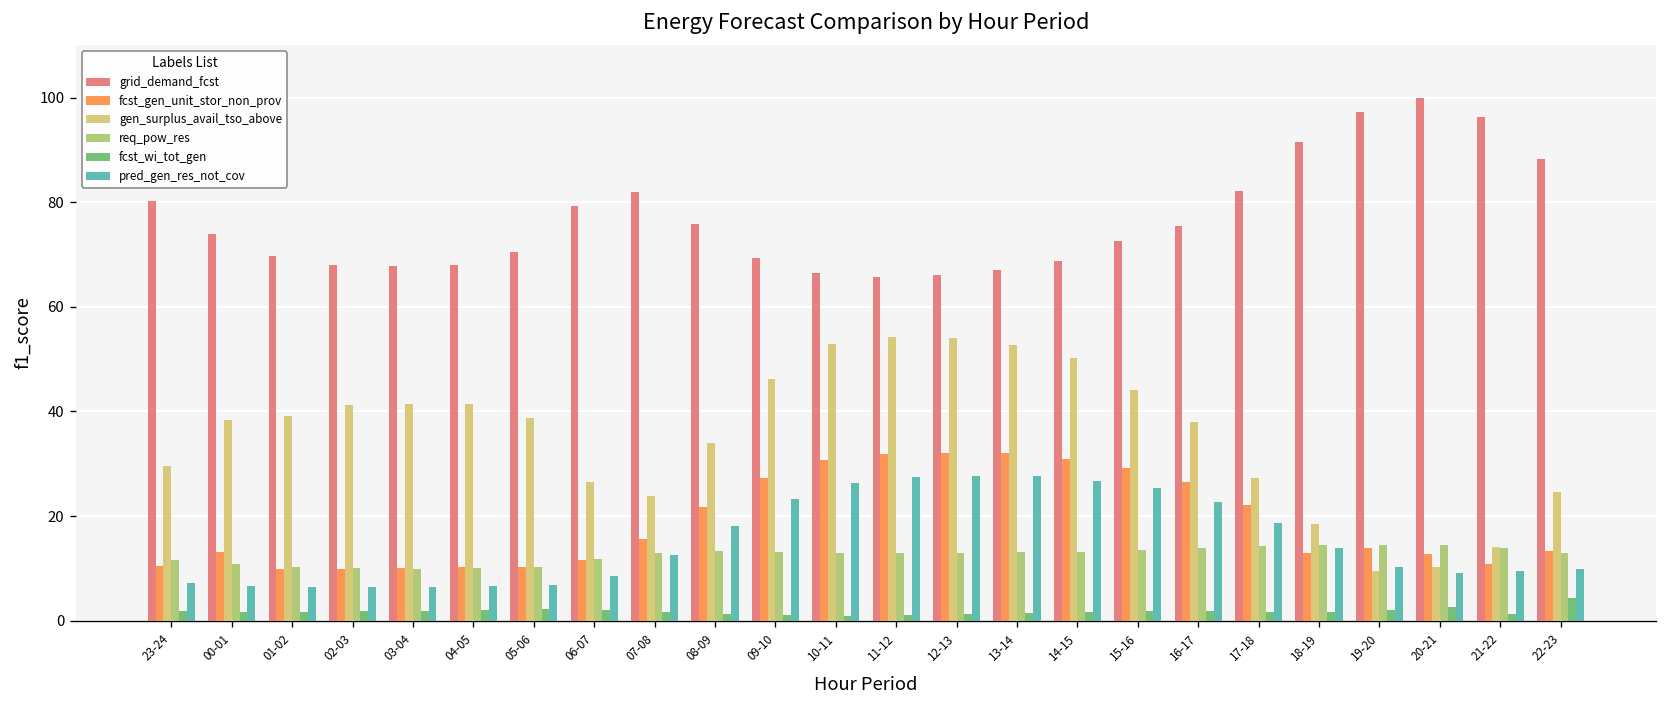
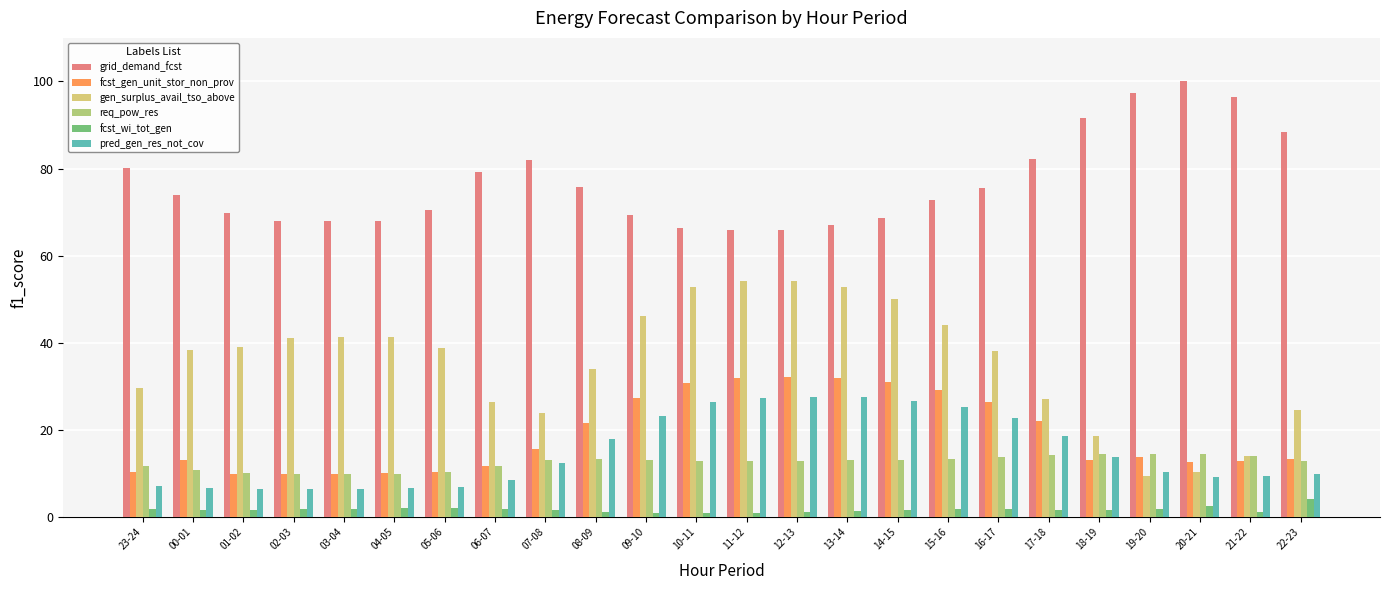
  {
    "grid_demand_fcst": {
      "23-24": 80,
      "00-01": 74,
      "01-02": 70,
      "02-03": 68,
      "03-04": 68,
      "04-05": 68,
      "05-06": 70,
      "06-07": 79,
      "07-08": 82,
      "08-09": 76,
      "09-10": 69,
      "10-11": 66,
      "11-12": 66,
      "12-13": 66,
      "13-14": 67,
      "14-15": 69,
      "15-16": 73,
      "16-17": 76,
      "17-18": 82,
      "18-19": 92,
      "19-20": 97,
      "20-21": 100,
      "21-22": 96,
      "22-23": 88
    },
    "fcst_gen_unit_stor_non_prov": {
      "23-24": 10,
      "00-01": 13,
      "01-02": 10,
      "02-03": 10,
      "03-04": 10,
      "04-05": 10,
      "05-06": 10,
      "06-07": 12,
      "07-08": 16,
      "08-09": 22,
      "09-10": 27,
      "10-11": 31,
      "11-12": 32,
      "12-13": 32,
      "13-14": 32,
      "14-15": 31,
      "15-16": 29,
      "16-17": 26,
      "17-18": 22,
      "18-19": 13,
      "19-20": 14,
      "20-21": 13,
-     "21-22": 11,
+     "21-22": 13,
      "22-23": 13
    },
    "fcst_wi_tot_gen": {
      "23-24": 2,
      "00-01": 2,
      "01-02": 2,
      "02-03": 2,
      "03-04": 2,
      "04-05": 2,
      "05-06": 2,
      "06-07": 2,
      "07-08": 2,
      "08-09": 1,
      "09-10": 1,
      "10-11": 1,
      "11-12": 1,
      "12-13": 1,
      "13-14": 2,
      "14-15": 2,
      "15-16": 2,
      "16-17": 2,
      "17-18": 2,
      "18-19": 2,
      "19-20": 2,
      "20-21": 3,
      "21-22": 1,
      "22-23": 4
    },
    "pred_gen_res_not_cov": {
      "23-24": 7,
      "00-01": 7,
      "01-02": 6,
      "02-03": 6,
      "03-04": 6,
      "04-05": 7,
      "05-06": 7,
      "06-07": 9,
      "07-08": 12,
      "08-09": 18,
      "09-10": 23,
      "10-11": 26,
      "11-12": 27,
      "12-13": 28,
      "13-14": 28,
      "14-15": 27,
      "15-16": 25,
      "16-17": 23,
      "17-18": 19,
      "18-19": 14,
      "19-20": 10,
      "20-21": 9,
      "21-22": 9,
      "22-23": 10
    }
  }
